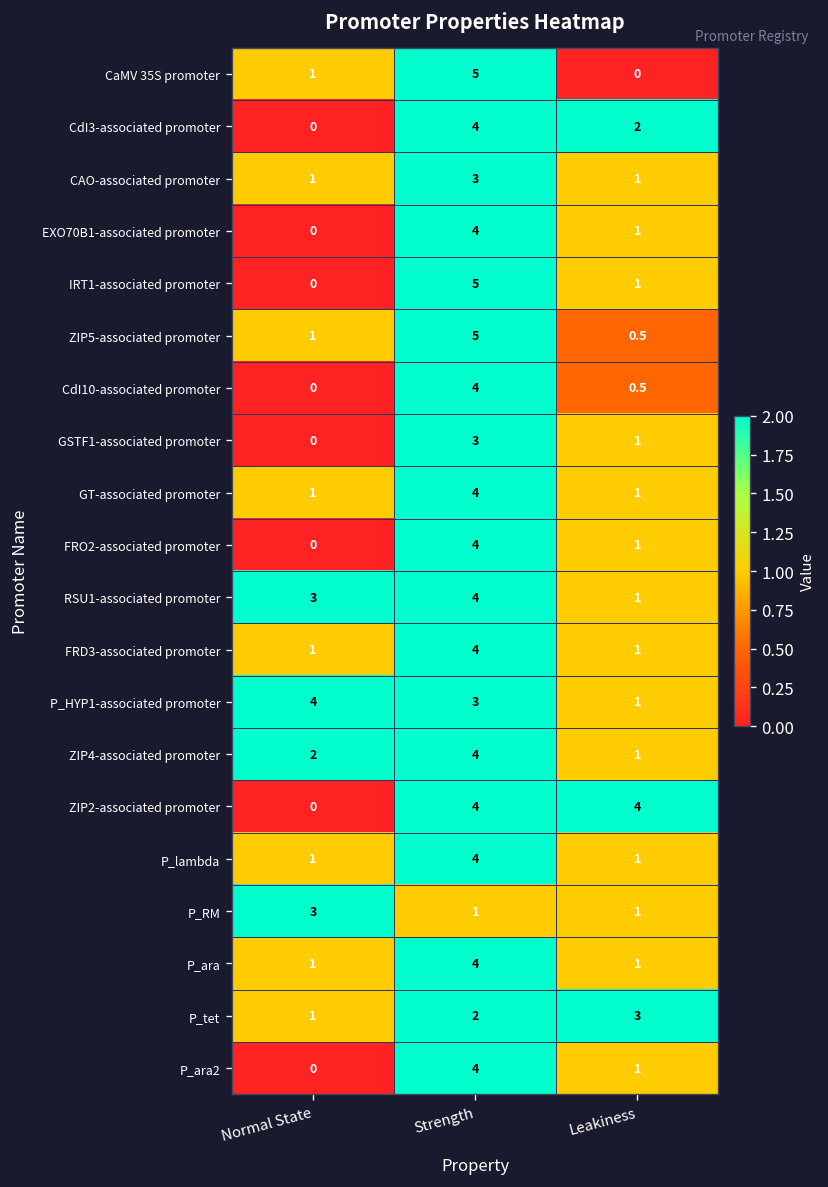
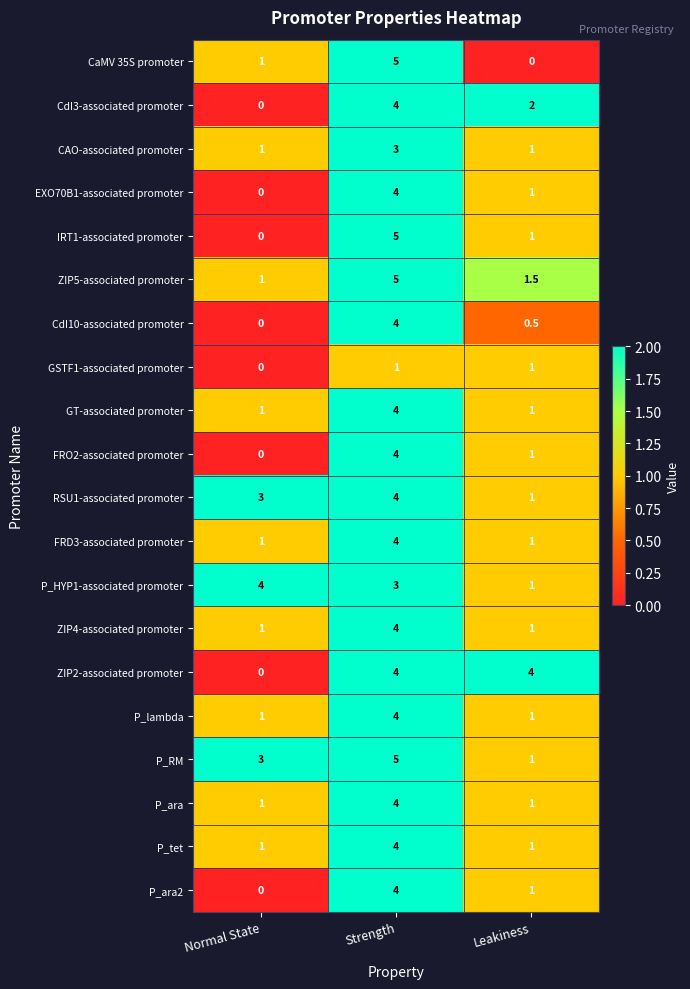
  {
    "CaMV 35S promoter": {
      "Normal State": 1,
      "Strength": 5,
      "Leakiness": 0
    },
    "CdI3-associated promoter": {
      "Normal State": 0,
      "Strength": 4,
      "Leakiness": 2
    },
    "CAO-associated promoter": {
      "Normal State": 1,
      "Strength": 3,
      "Leakiness": 1
    },
    "EXO70B1-associated promoter": {
      "Normal State": 0,
      "Strength": 4,
      "Leakiness": 1
    },
    "IRT1-associated promoter": {
      "Normal State": 0,
      "Strength": 5,
      "Leakiness": 1
    },
    "ZIP5-associated promoter": {
      "Normal State": 1,
      "Strength": 5,
-     "Leakiness": 0.5
+     "Leakiness": 1.5
    },
    "CdI10-associated promoter": {
      "Normal State": 0,
      "Strength": 4,
      "Leakiness": 0.5
    },
    "GSTF1-associated promoter": {
      "Normal State": 0,
-     "Strength": 3,
+     "Strength": 1,
      "Leakiness": 1
    },
    "GT-associated promoter": {
      "Normal State": 1,
      "Strength": 4,
      "Leakiness": 1
    },
    "FRO2-associated promoter": {
      "Normal State": 0,
      "Strength": 4,
      "Leakiness": 1
    },
    "RSU1-associated promoter": {
      "Normal State": 3,
      "Strength": 4,
      "Leakiness": 1
    },
    "FRD3-associated promoter": {
      "Normal State": 1,
      "Strength": 4,
      "Leakiness": 1
    },
    "P_HYP1-associated promoter": {
      "Normal State": 4,
      "Strength": 3,
      "Leakiness": 1
    },
    "ZIP4-associated promoter": {
-     "Normal State": 2,
+     "Normal State": 1,
      "Strength": 4,
      "Leakiness": 1
    },
    "ZIP2-associated promoter": {
      "Normal State": 0,
      "Strength": 4,
      "Leakiness": 4
    },
    "P_lambda": {
      "Normal State": 1,
      "Strength": 4,
      "Leakiness": 1
    },
    "P_RM": {
      "Normal State": 3,
-     "Strength": 1,
+     "Strength": 5,
      "Leakiness": 1
    },
    "P_ara": {
      "Normal State": 1,
      "Strength": 4,
      "Leakiness": 1
    },
    "P_tet": {
      "Normal State": 1,
-     "Strength": 2,
-     "Leakiness": 3
+     "Strength": 4,
+     "Leakiness": 1
    },
    "P_ara2": {
      "Normal State": 0,
      "Strength": 4,
      "Leakiness": 1
    }
  }
